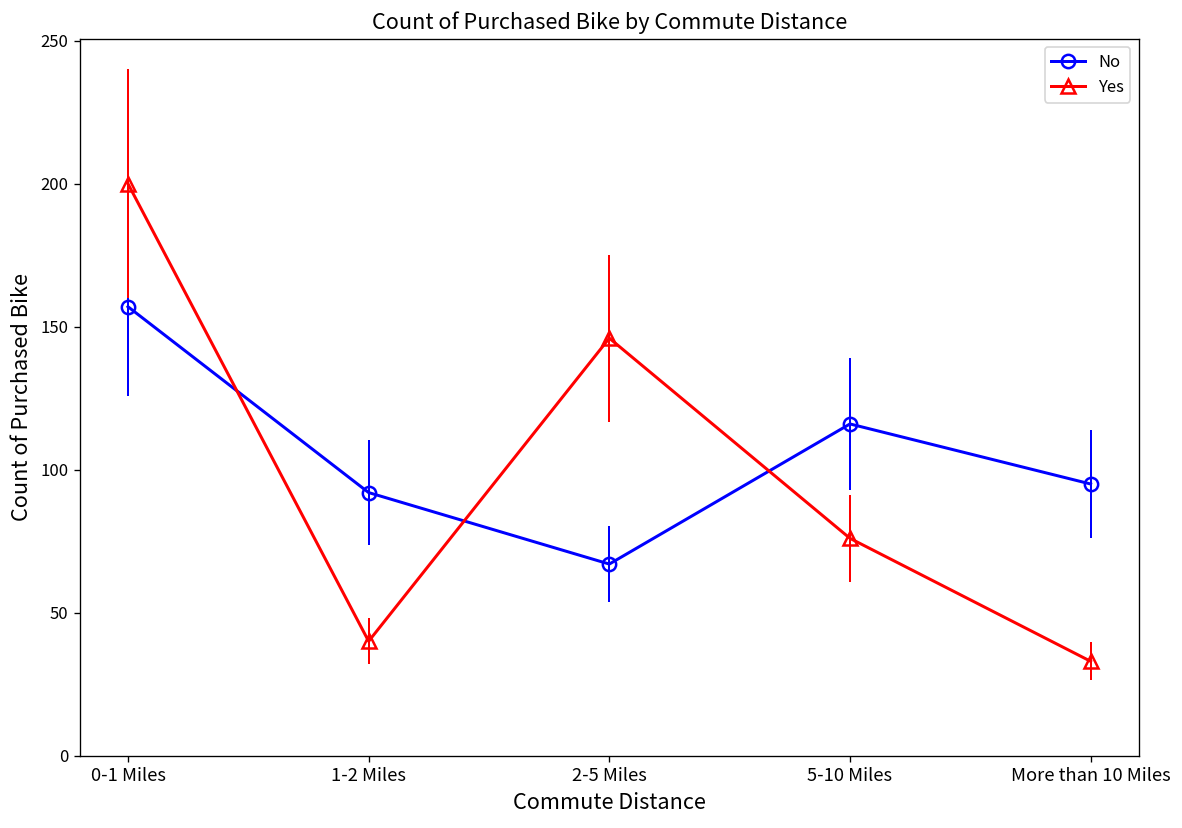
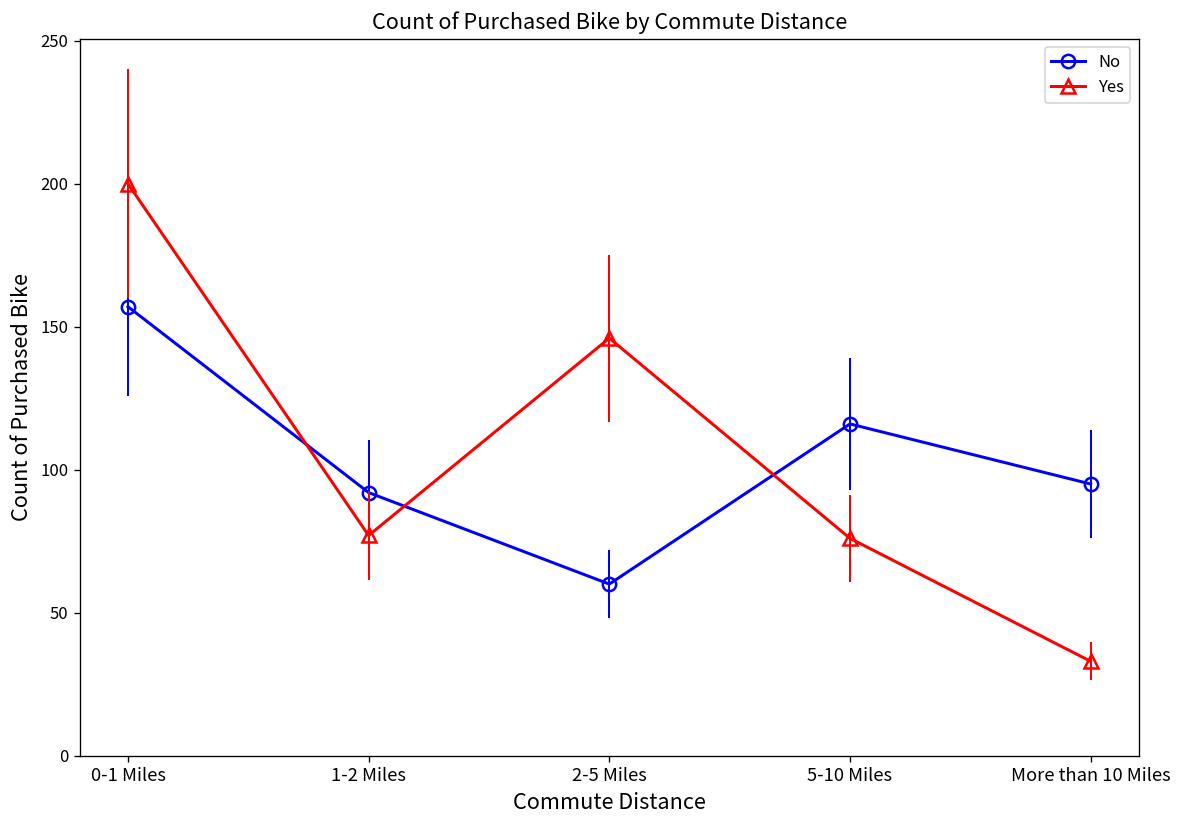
  {
    "No": {
      "0-1 Miles": 157,
      "1-2 Miles": 92,
-     "2-5 Miles": 67,
+     "2-5 Miles": 60,
      "5-10 Miles": 116,
      "More than 10 Miles": 95
    },
    "Yes": {
      "0-1 Miles": 200,
-     "1-2 Miles": 40,
+     "1-2 Miles": 77,
      "2-5 Miles": 146,
      "5-10 Miles": 76,
      "More than 10 Miles": 33
    }
  }
